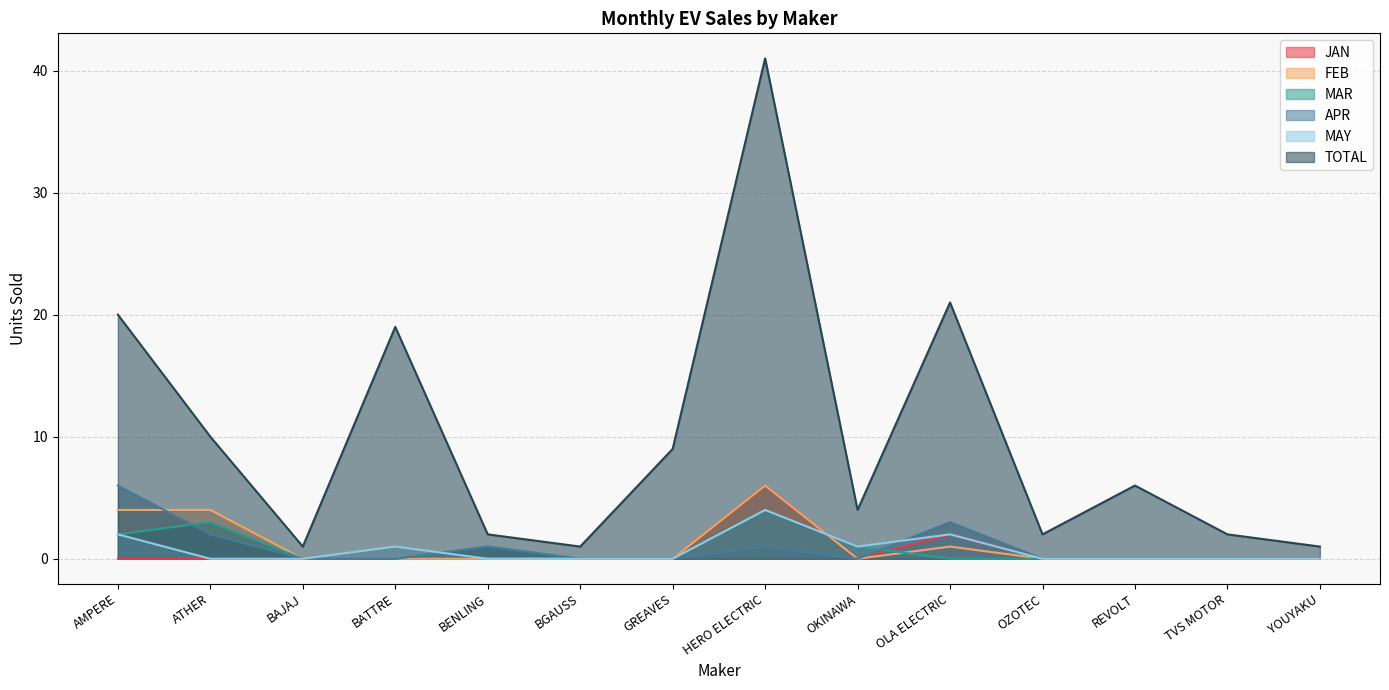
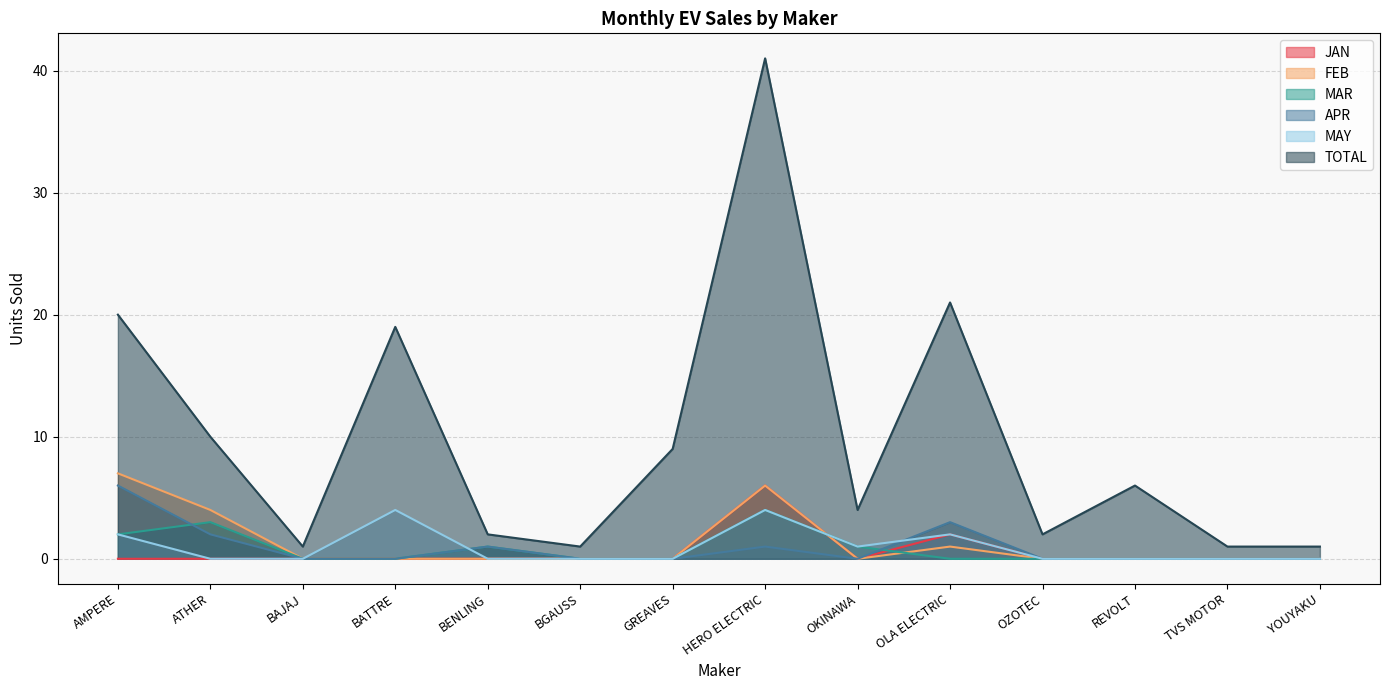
  {
    "JAN": {
      "AMPERE": 0
    },
    "FEB": {
-     "AMPERE": 4,
+     "AMPERE": 7,
      "ATHER": 4,
      "OLA ELECTRIC": 1
    },
    "MAY": {
-     "BATTRE": 1
+     "BATTRE": 4
    },
    "TOTAL": {
      "AMPERE": 20,
      "ATHER": 10,
      "BAJAJ": 1,
      "BATTRE": 19,
      "BENLING": 2,
      "BGAUSS": 1,
      "GREAVES": 9,
      "HERO ELECTRIC": 41,
      "OKINAWA": 4,
      "OLA ELECTRIC": 21,
      "OZOTEC": 2,
      "REVOLT": 6,
-     "TVS MOTOR": 2,
+     "TVS MOTOR": 1,
      "YOUYAKU": 1
    }
  }
